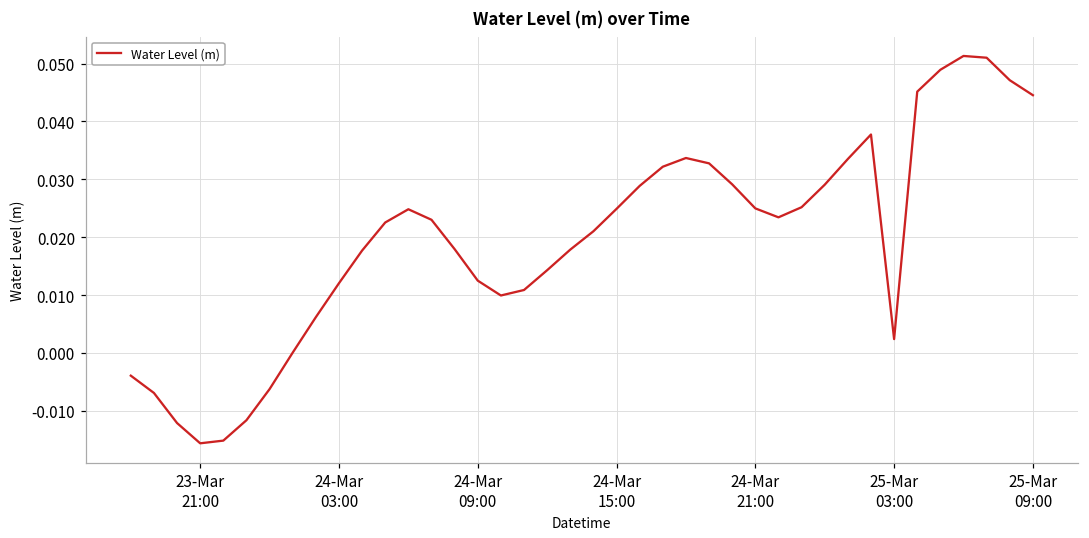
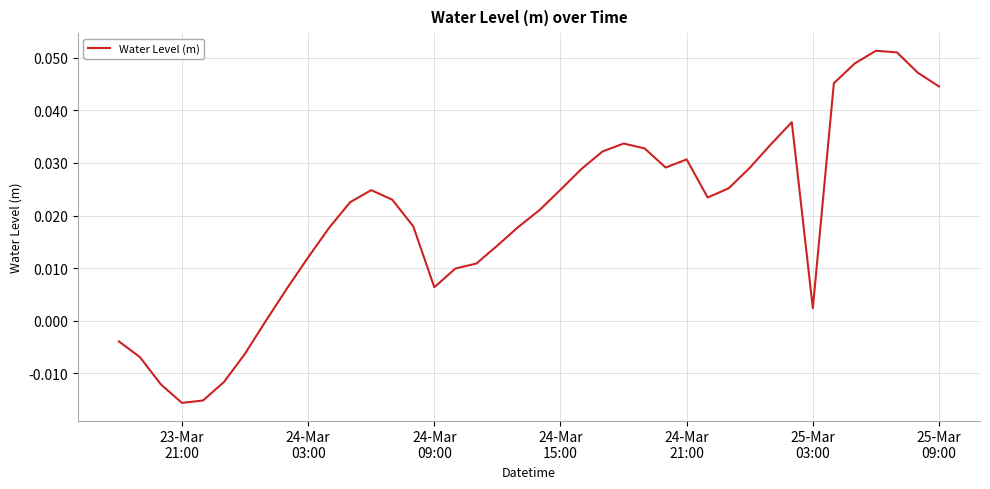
  {
    "23-Mar 21:00": -0.016,
    "24-Mar 03:00": 0.012,
-   "24-Mar 09:00": 0.012,
+   "24-Mar 09:00": 0.006,
    "24-Mar 15:00": 0.025,
-   "24-Mar 21:00": 0.025,
+   "24-Mar 21:00": 0.031,
    "25-Mar 03:00": 0.002,
    "25-Mar 09:00": 0.045
  }
